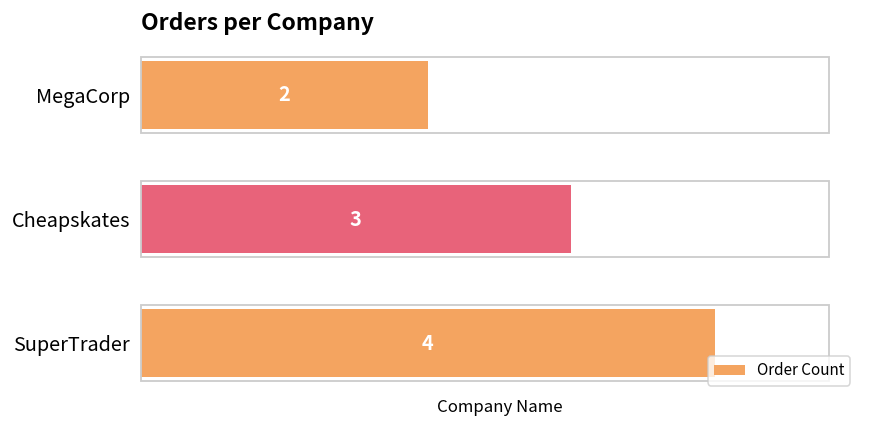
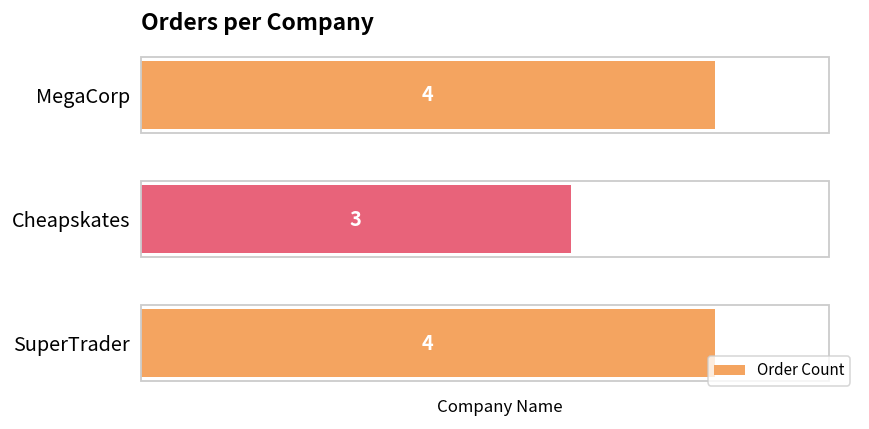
  {
-   "MegaCorp": 2,
+   "MegaCorp": 4,
    "Cheapskates": 3,
    "SuperTrader": 4
  }
